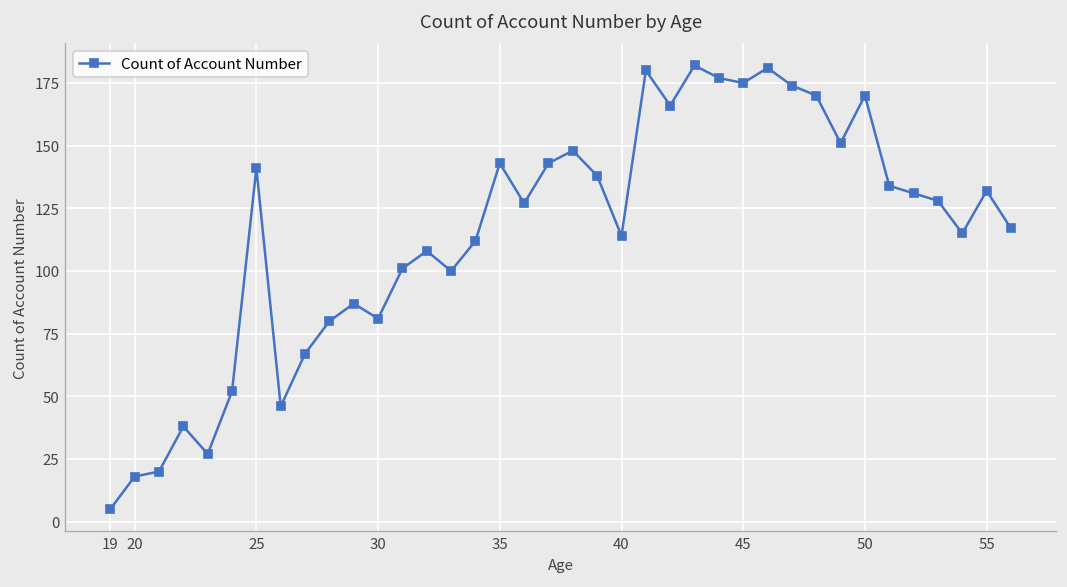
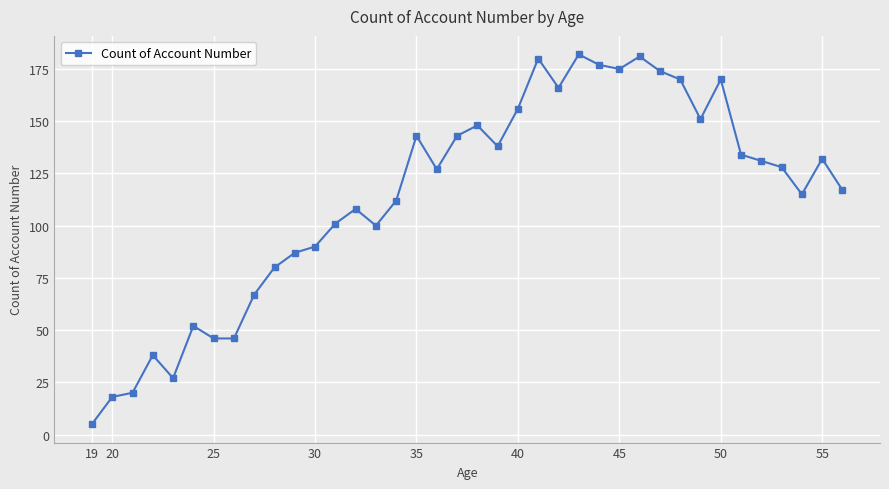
  {
    "19": 5,
    "20": 18,
-   "25": 141,
-   "30": 81,
+   "25": 46,
+   "30": 90,
    "35": 143,
-   "40": 114,
+   "40": 156,
    "45": 175,
    "50": 170,
    "55": 132
  }
